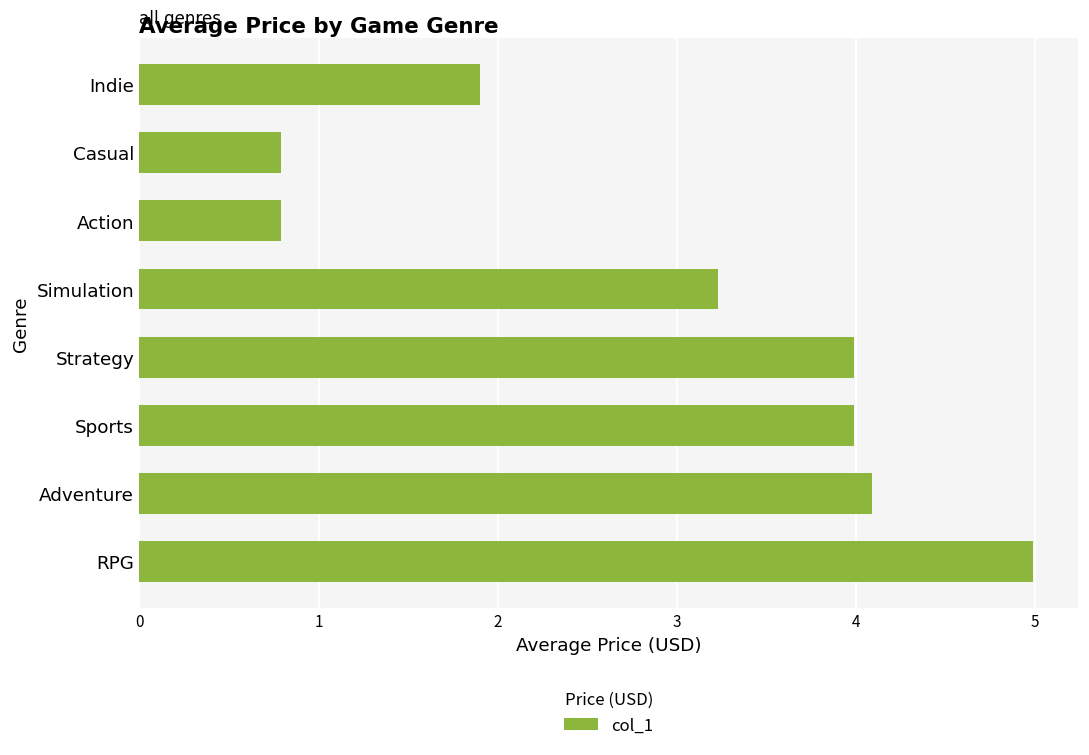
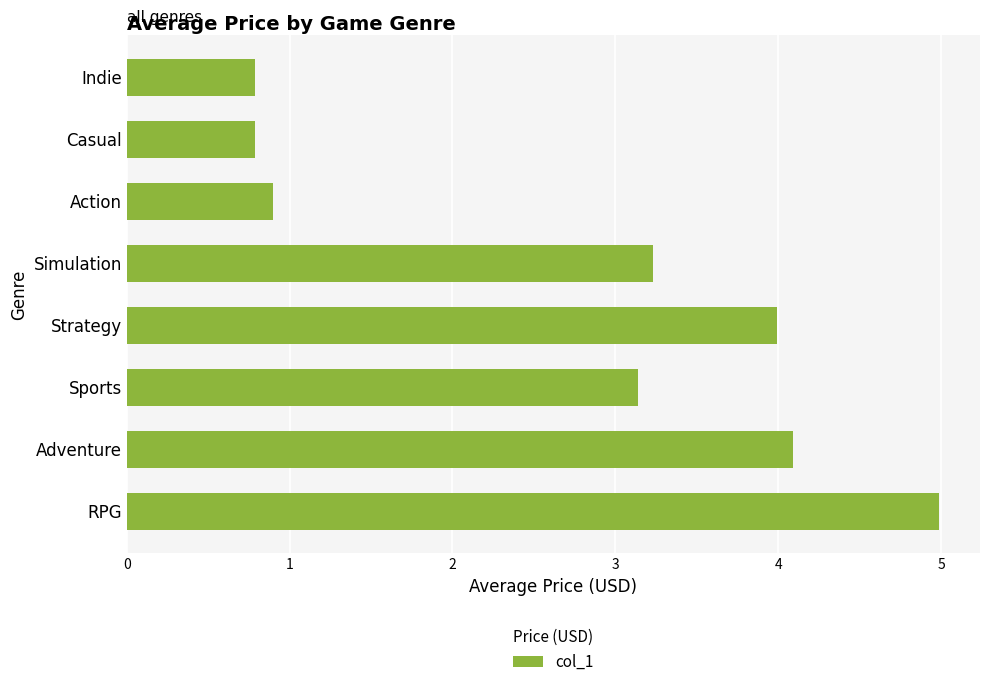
  {
-   "Indie": 1.90,
+   "Indie": 0.79,
    "Casual": 0.79,
-   "Action": 0.79,
+   "Action": 0.90,
    "Simulation": 3.23,
    "Strategy": 3.99,
-   "Sports": 3.99,
+   "Sports": 3.14,
    "Adventure": 4.09,
    "RPG": 4.99
  }
